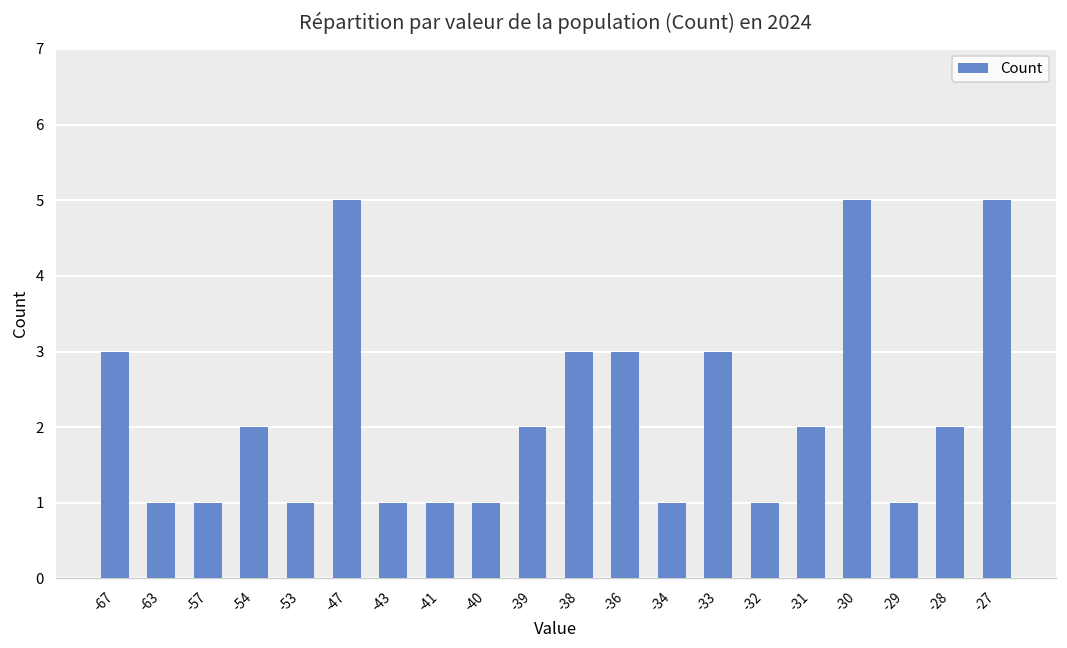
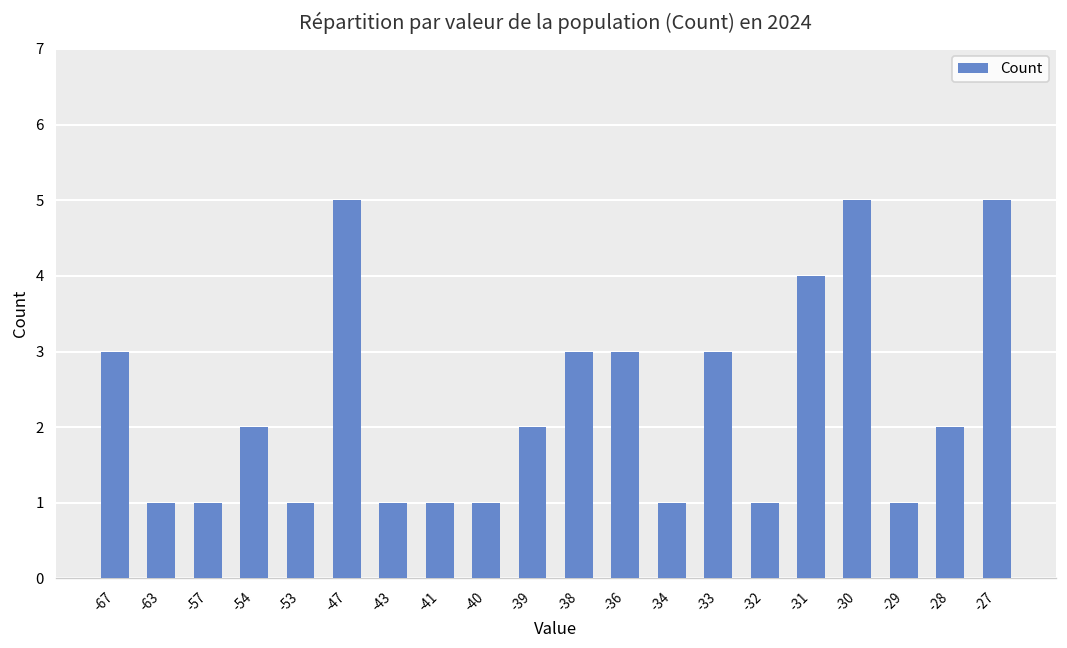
  {
    "-67": 3,
    "-63": 1,
    "-57": 1,
    "-54": 2,
    "-53": 1,
    "-47": 5,
    "-43": 1,
    "-41": 1,
    "-40": 1,
    "-39": 2,
    "-38": 3,
    "-36": 3,
    "-34": 1,
    "-33": 3,
    "-32": 1,
-   "-31": 2,
+   "-31": 4,
    "-30": 5,
    "-29": 1,
    "-28": 2,
    "-27": 5
  }
